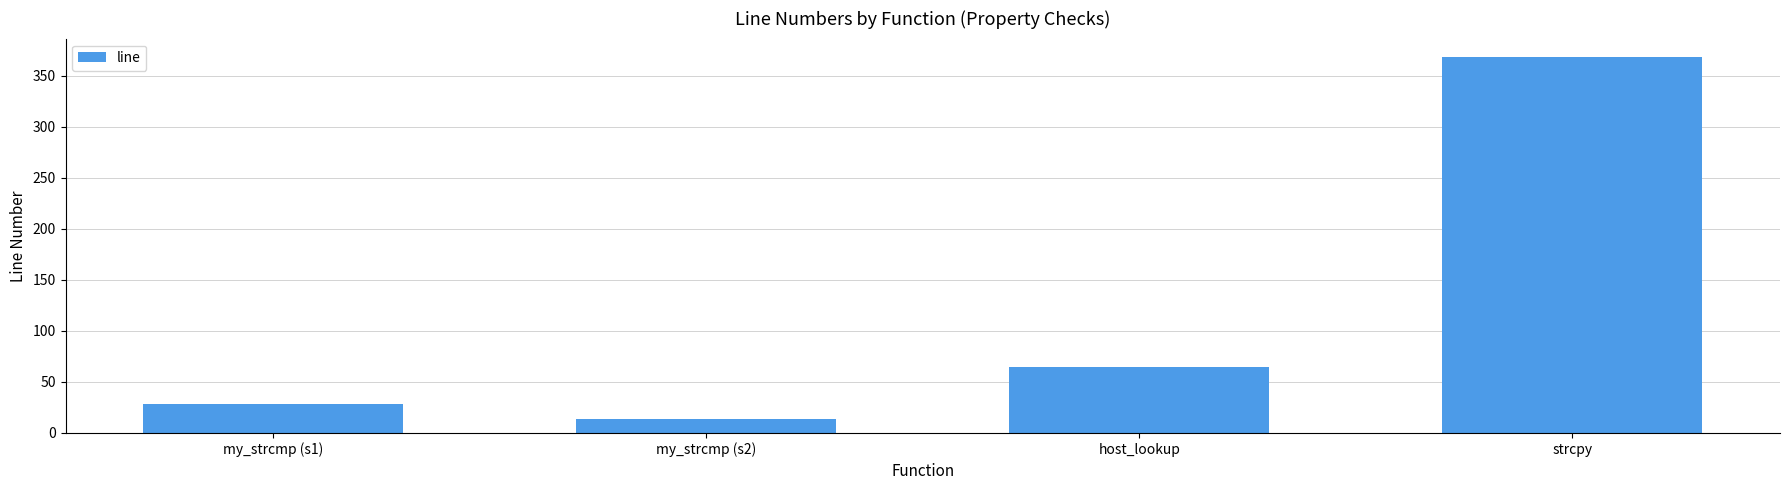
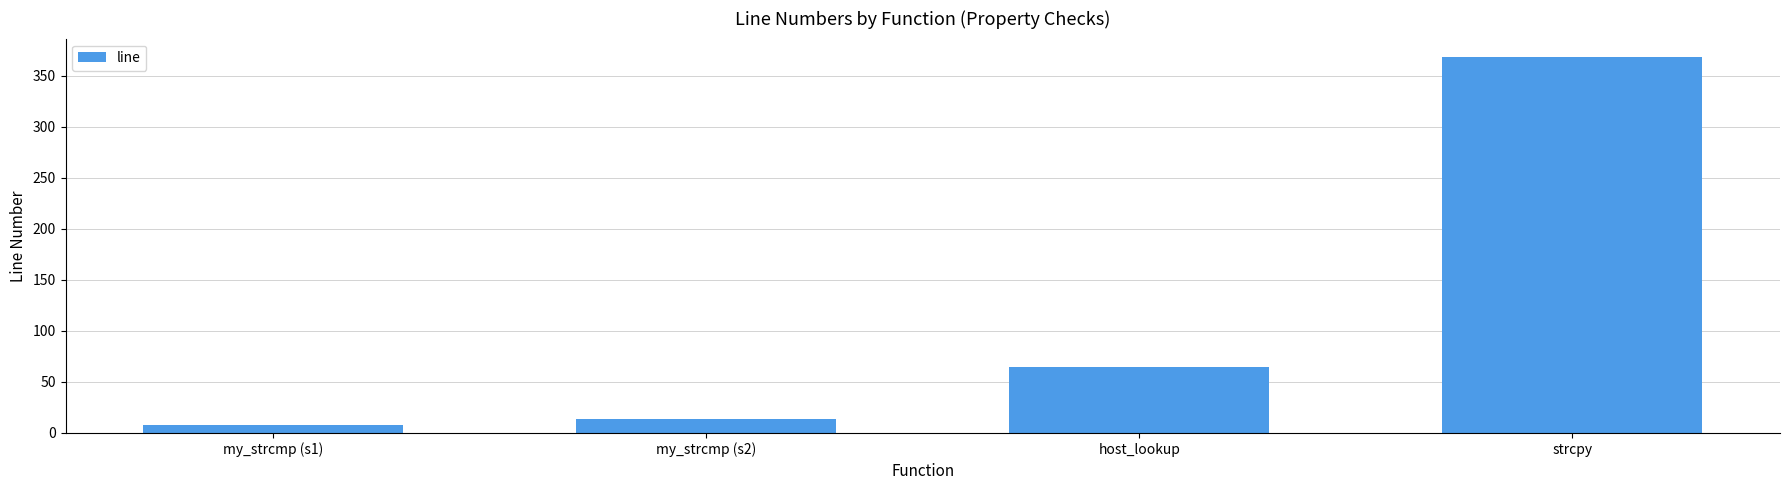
  {
-   "my_strcmp (s1)": 28,
+   "my_strcmp (s1)": 8,
    "my_strcmp (s2)": 14,
    "host_lookup": 65,
    "strcpy": 368
  }
